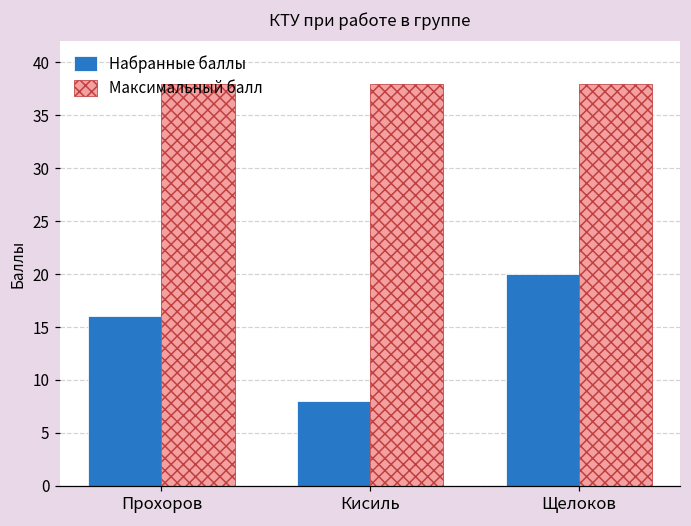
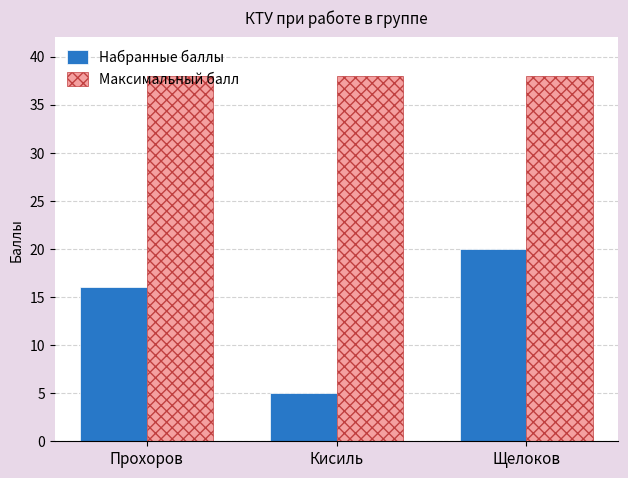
  {
    "Набранные баллы": {
      "Прохоров": 16,
-     "Кисиль": 8,
+     "Кисиль": 5,
      "Щелоков": 20
    },
    "Максимальный балл": {
      "Прохоров": 38,
      "Кисиль": 38,
      "Щелоков": 38
    }
  }
